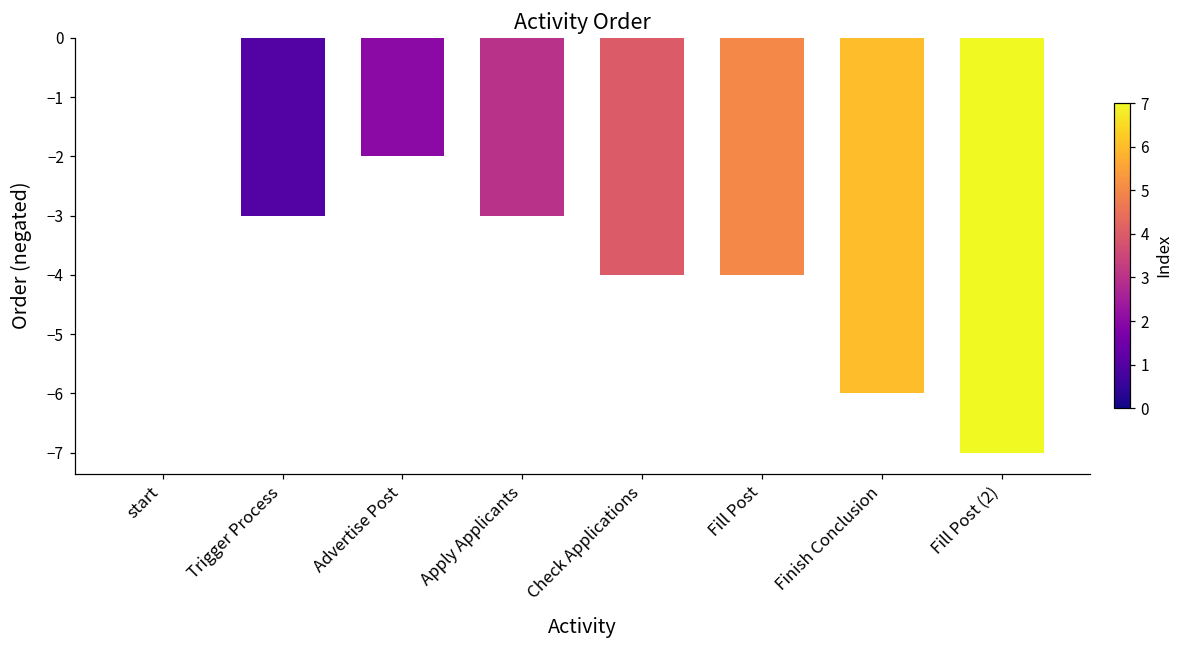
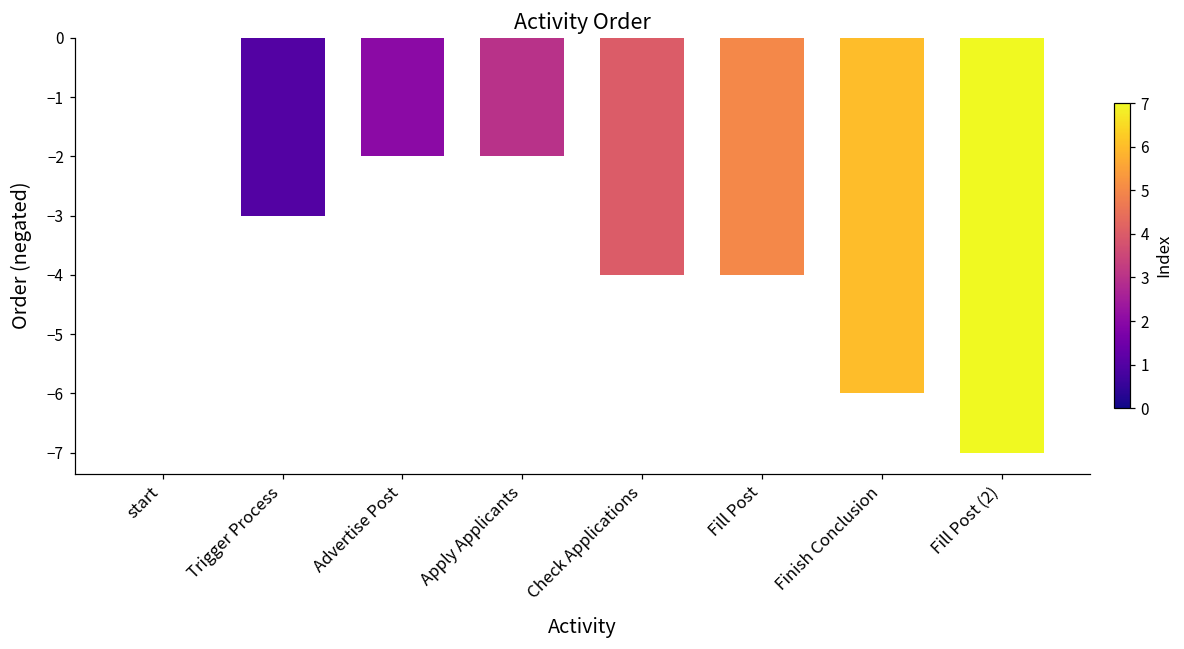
  {
    "start": 0.0,
    "Trigger Process": -3.0,
    "Advertise Post": -2.0,
-   "Apply Applicants": -3.0,
+   "Apply Applicants": -2.0,
    "Check Applications": -4.0,
    "Fill Post": -4.0,
    "Finish Conclusion": -6.0,
    "Fill Post (2)": -7.0
  }
